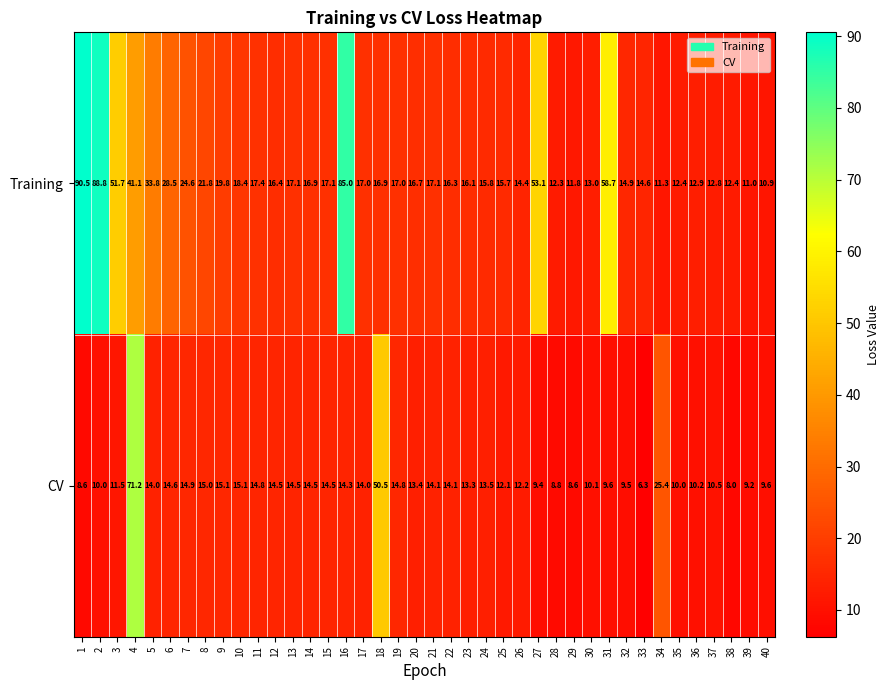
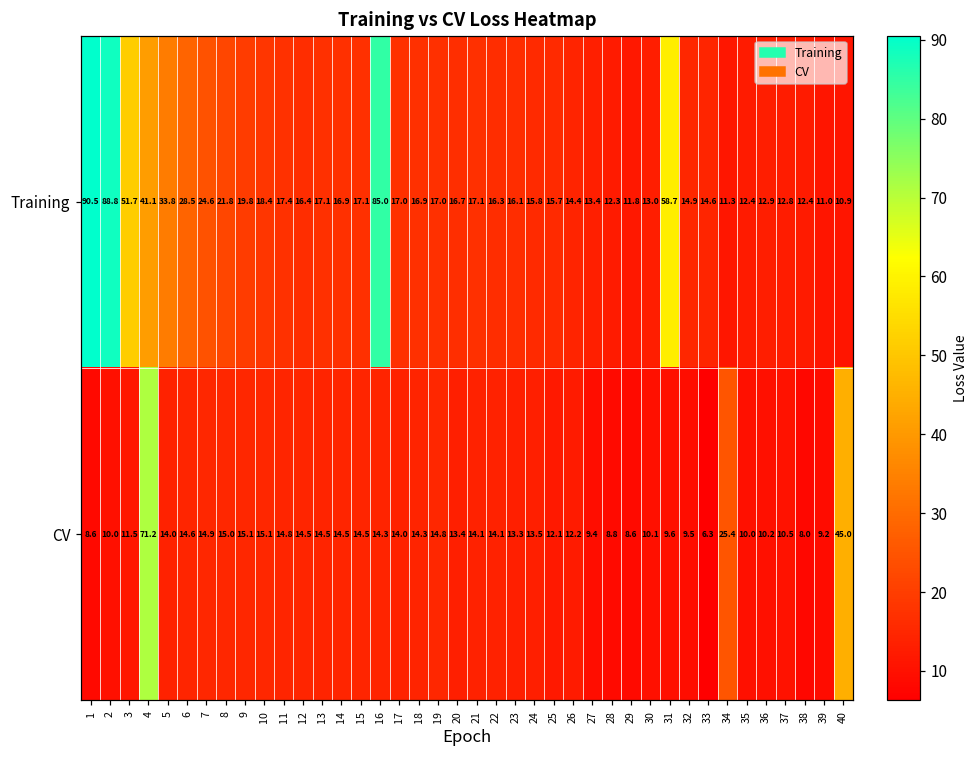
  {
    "Training": {
      "1": 90.5,
      "2": 88.8,
      "3": 51.7,
      "4": 41.1,
      "5": 33.8,
      "6": 28.5,
      "7": 24.6,
      "8": 21.8,
      "9": 19.8,
      "10": 18.4,
      "11": 17.4,
      "12": 16.4,
      "13": 17.1,
      "14": 16.9,
      "15": 17.1,
      "16": 85.0,
      "17": 17.0,
      "18": 16.9,
      "19": 17.0,
      "20": 16.7,
      "21": 17.1,
      "22": 16.3,
      "23": 16.1,
      "24": 15.8,
      "25": 15.7,
      "26": 14.4,
-     "27": 53.1,
+     "27": 13.4,
      "28": 12.3,
      "29": 11.8,
      "30": 13.0,
      "31": 58.7,
      "32": 14.9,
      "33": 14.6,
      "34": 11.3,
      "35": 12.4,
      "36": 12.9,
      "37": 12.8,
      "38": 12.4,
      "39": 11.0,
      "40": 10.9
    },
    "CV": {
      "1": 8.6,
      "2": 10.0,
      "3": 11.5,
      "4": 71.2,
      "5": 14.0,
      "6": 14.6,
      "7": 14.9,
      "8": 15.0,
      "9": 15.1,
      "10": 15.1,
      "11": 14.8,
      "12": 14.5,
      "13": 14.5,
      "14": 14.5,
      "15": 14.5,
      "16": 14.3,
      "17": 14.0,
-     "18": 50.5,
+     "18": 14.3,
      "19": 14.8,
      "20": 13.4,
      "21": 14.1,
      "22": 14.1,
      "23": 13.3,
      "24": 13.5,
      "25": 12.1,
      "26": 12.2,
      "27": 9.4,
      "28": 8.8,
      "29": 8.6,
      "30": 10.1,
      "31": 9.6,
      "32": 9.5,
      "33": 6.3,
      "34": 25.4,
      "35": 10.0,
      "36": 10.2,
      "37": 10.5,
      "38": 8.0,
      "39": 9.2,
-     "40": 9.6
+     "40": 45.0
    }
  }
